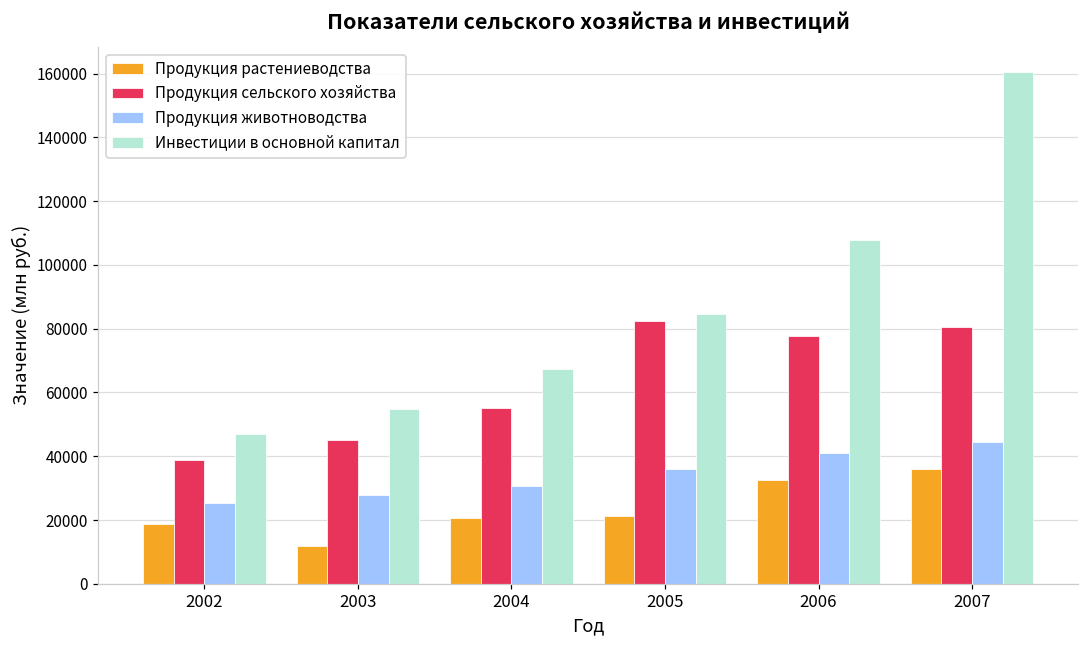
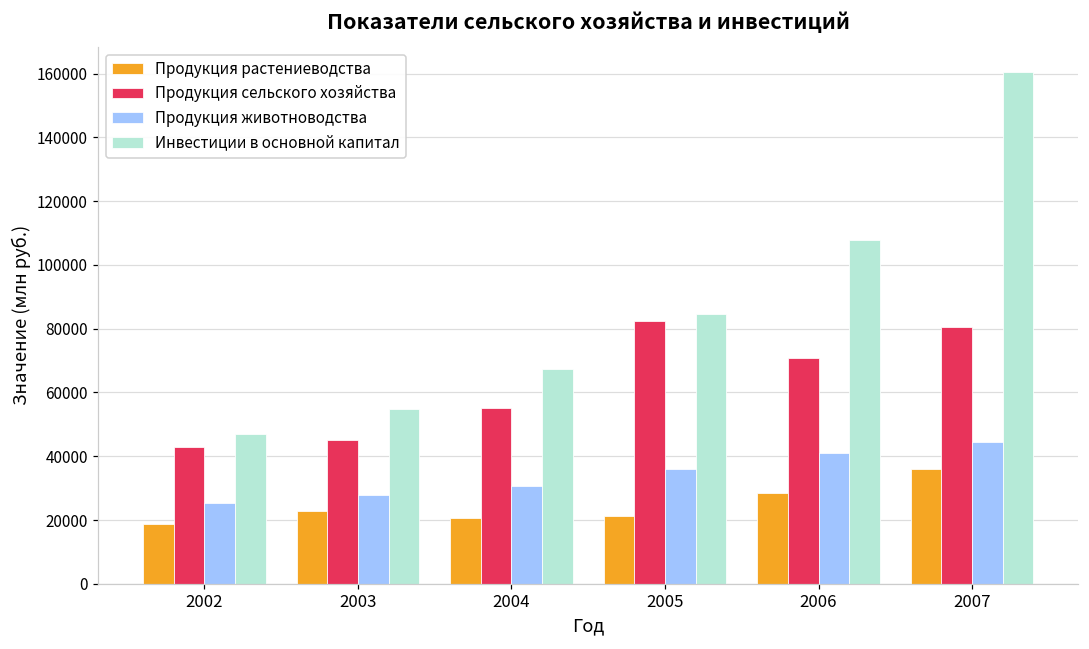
  {
    "Продукция растениеводства": {
      "2002": 19000,
-     "2003": 12000,
+     "2003": 23000,
      "2004": 20000,
      "2005": 21000,
-     "2006": 33000,
+     "2006": 28000,
      "2007": 36000
    },
    "Продукция сельского хозяйства": {
-     "2002": 39000,
+     "2002": 43000,
      "2003": 45000,
      "2004": 55000,
      "2005": 82000,
-     "2006": 78000,
+     "2006": 71000,
      "2007": 80000
    }
  }
